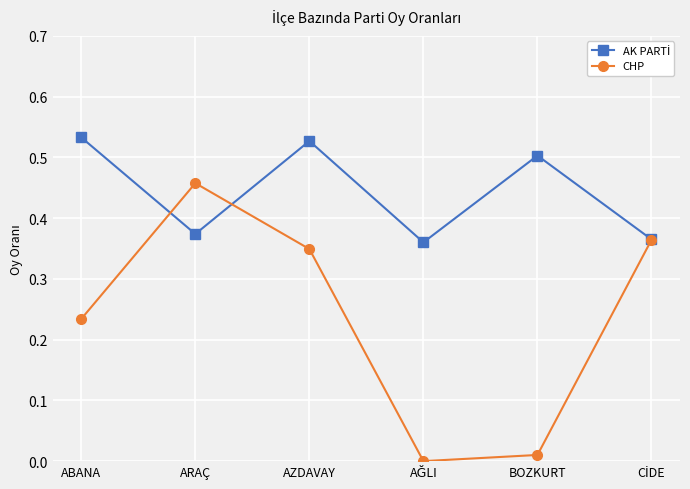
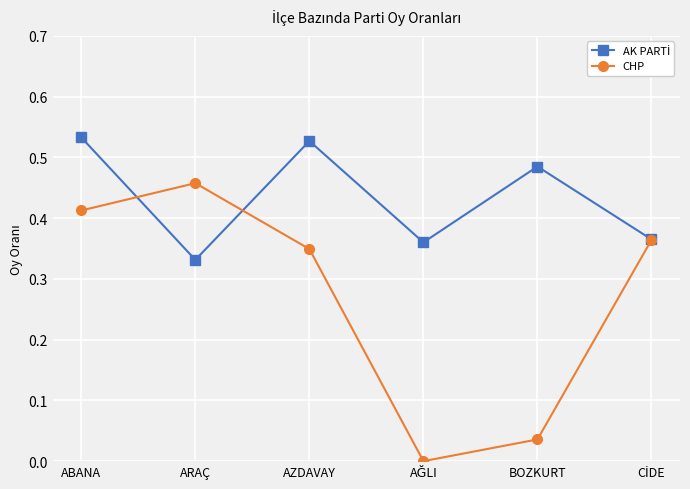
  {
    "AK PARTİ": {
      "ABANA": 0.53,
-     "ARAÇ": 0.37,
+     "ARAÇ": 0.33,
      "AZDAVAY": 0.53,
      "AĞLI": 0.36,
-     "BOZKURT": 0.50
+     "BOZKURT": 0.48
    },
    "CHP": {
-     "ABANA": 0.23,
+     "ABANA": 0.41,
      "ARAÇ": 0.46,
      "AZDAVAY": 0.35,
      "AĞLI": 0.00,
-     "BOZKURT": 0.01
+     "BOZKURT": 0.04
    }
  }
